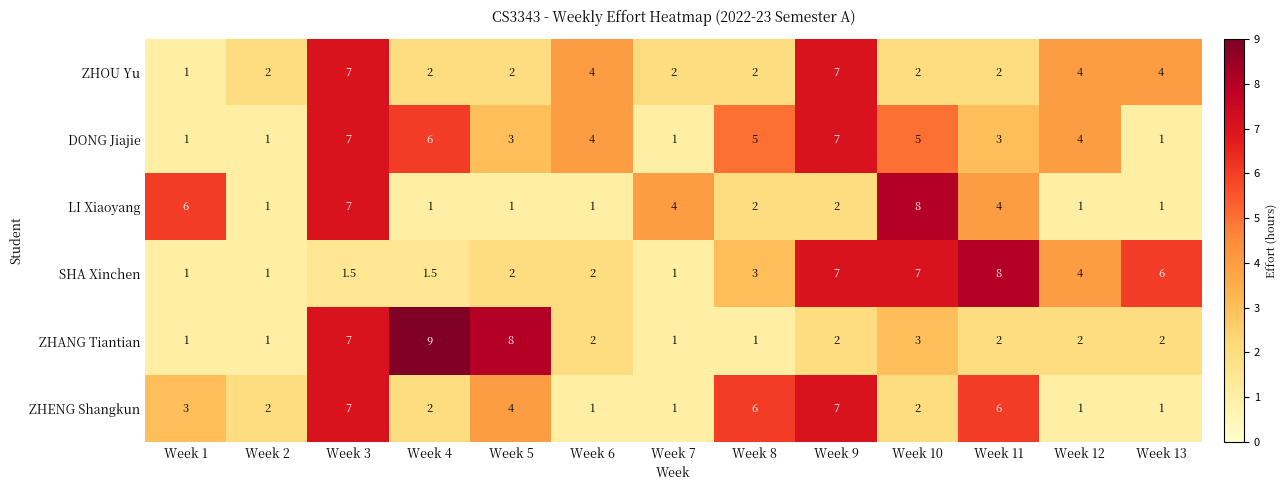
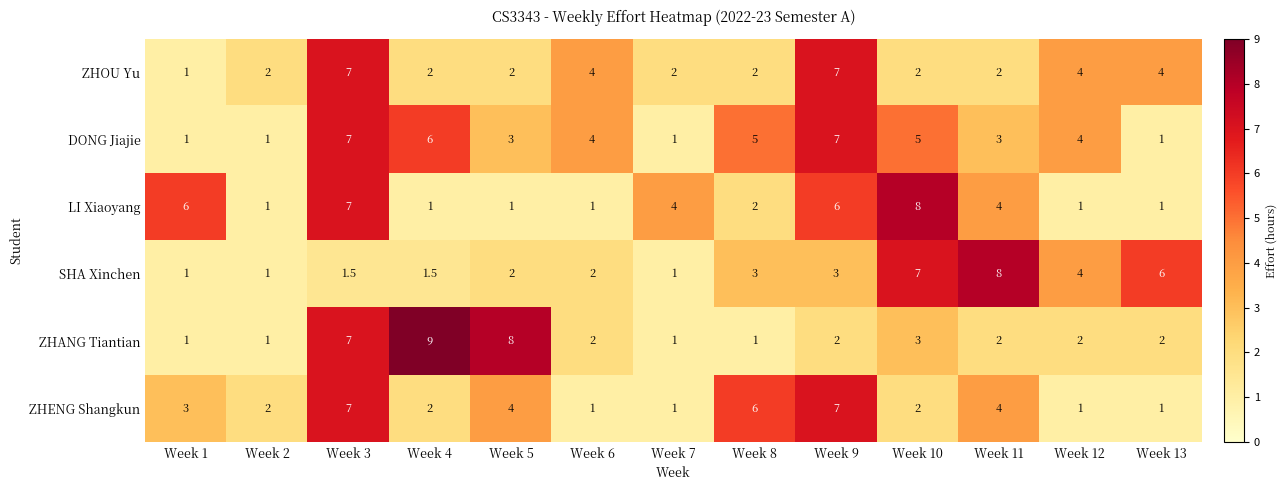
  {
    "ZHOU Yu": {
      "Week 1": 1,
      "Week 2": 2,
      "Week 3": 7,
      "Week 4": 2,
      "Week 5": 2,
      "Week 6": 4,
      "Week 7": 2,
      "Week 8": 2,
      "Week 9": 7,
      "Week 10": 2,
      "Week 11": 2,
      "Week 12": 4,
      "Week 13": 4
    },
    "DONG Jiajie": {
      "Week 1": 1,
      "Week 2": 1,
      "Week 3": 7,
      "Week 4": 6,
      "Week 5": 3,
      "Week 6": 4,
      "Week 7": 1,
      "Week 8": 5,
      "Week 9": 7,
      "Week 10": 5,
      "Week 11": 3,
      "Week 12": 4,
      "Week 13": 1
    },
    "LI Xiaoyang": {
      "Week 1": 6,
      "Week 2": 1,
      "Week 3": 7,
      "Week 4": 1,
      "Week 5": 1,
      "Week 6": 1,
      "Week 7": 4,
      "Week 8": 2,
-     "Week 9": 2,
+     "Week 9": 6,
      "Week 10": 8,
      "Week 11": 4,
      "Week 12": 1,
      "Week 13": 1
    },
    "SHA Xinchen": {
      "Week 1": 1,
      "Week 2": 1,
      "Week 3": 1.5,
      "Week 4": 1.5,
      "Week 5": 2,
      "Week 6": 2,
      "Week 7": 1,
      "Week 8": 3,
-     "Week 9": 7,
+     "Week 9": 3,
      "Week 10": 7,
      "Week 11": 8,
      "Week 12": 4,
      "Week 13": 6
    },
    "ZHANG Tiantian": {
      "Week 1": 1,
      "Week 2": 1,
      "Week 3": 7,
      "Week 4": 9,
      "Week 5": 8,
      "Week 6": 2,
      "Week 7": 1,
      "Week 8": 1,
      "Week 9": 2,
      "Week 10": 3,
      "Week 11": 2,
      "Week 12": 2,
      "Week 13": 2
    },
    "ZHENG Shangkun": {
      "Week 1": 3,
      "Week 2": 2,
      "Week 3": 7,
      "Week 4": 2,
      "Week 5": 4,
      "Week 6": 1,
      "Week 7": 1,
      "Week 8": 6,
      "Week 9": 7,
      "Week 10": 2,
-     "Week 11": 6,
+     "Week 11": 4,
      "Week 12": 1,
      "Week 13": 1
    }
  }
